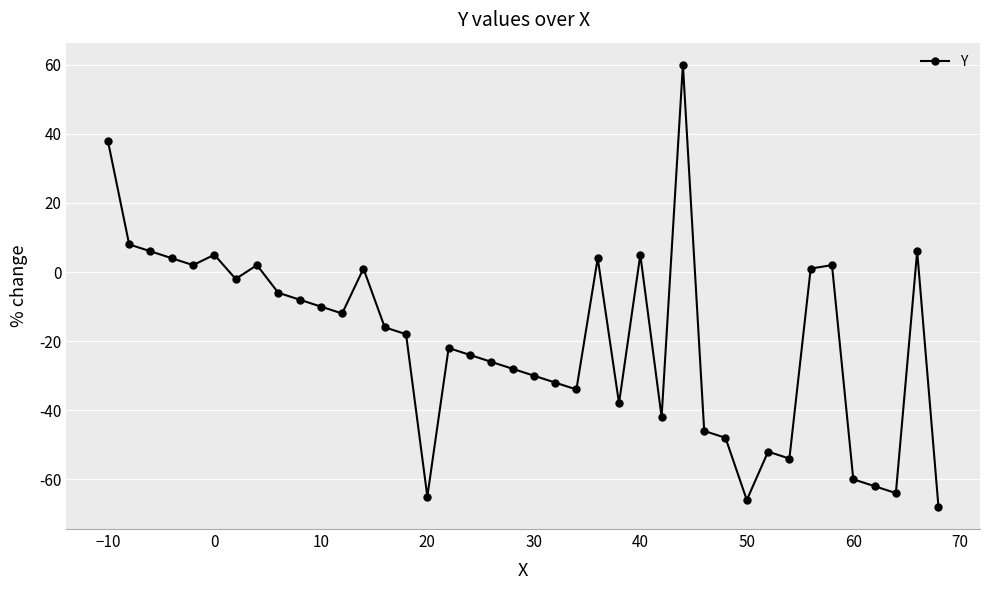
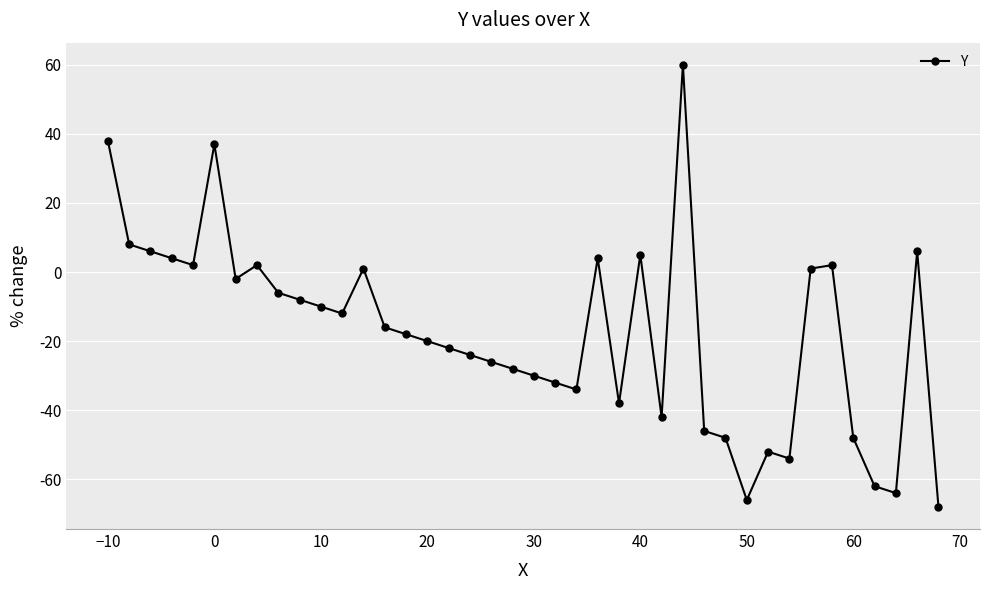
  {
    "−10": 38,
-   "0": 5,
+   "0": 37,
    "10": -10,
-   "20": -65,
+   "20": -20,
    "30": -30,
    "40": 5,
    "50": -66,
-   "60": -60
+   "60": -48
  }
